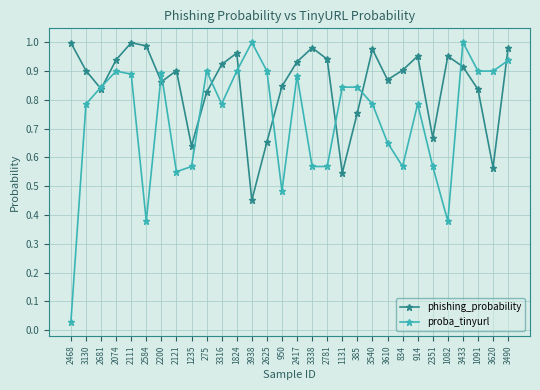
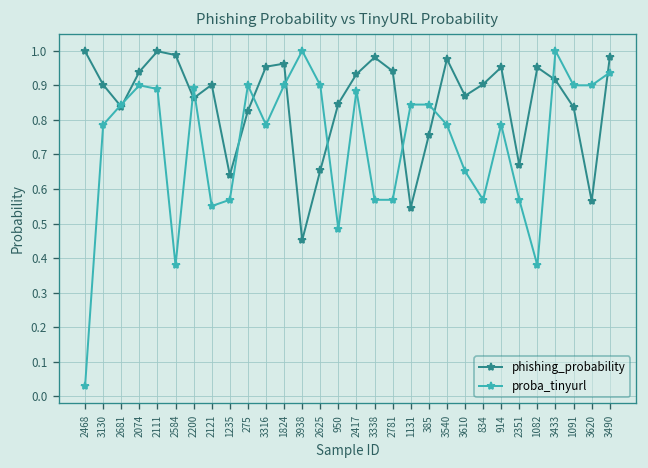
  {
    "phishing_probability": {
      "2468": 1.00,
      "3130": 0.90,
      "2074": 0.94,
      "2111": 1.00,
      "2584": 0.99,
      "2200": 0.86,
      "2121": 0.90,
      "1235": 0.64,
      "275": 0.83,
-     "3316": 0.92,
+     "3316": 0.95,
      "1824": 0.96,
      "3938": 0.45,
      "2625": 0.65,
      "950": 0.85,
      "2417": 0.93,
      "3338": 0.98,
      "2781": 0.94,
      "1131": 0.55,
      "385": 0.76,
      "3540": 0.98,
      "3610": 0.87,
      "834": 0.90,
      "914": 0.95,
      "2351": 0.67,
      "1082": 0.95,
      "3433": 0.92,
      "1091": 0.84,
      "3620": 0.56,
      "3490": 0.98
    },
    "proba_tinyurl": {
      "2468": 0.03,
      "3130": 0.79,
      "2074": 0.90,
      "2111": 0.89,
      "2584": 0.38,
      "2200": 0.89,
      "2121": 0.55,
      "1235": 0.57,
      "275": 0.90,
      "3316": 0.79,
      "1824": 0.90,
      "3938": 1.00,
      "2625": 0.90,
      "950": 0.48,
      "2417": 0.88,
      "3338": 0.57,
      "2781": 0.57,
      "1131": 0.84,
      "385": 0.84,
      "3540": 0.79,
      "3610": 0.65,
      "834": 0.57,
      "914": 0.79,
      "2351": 0.57,
      "1082": 0.38,
      "3433": 1.00,
      "1091": 0.90,
      "3620": 0.90,
      "3490": 0.94
    }
  }
